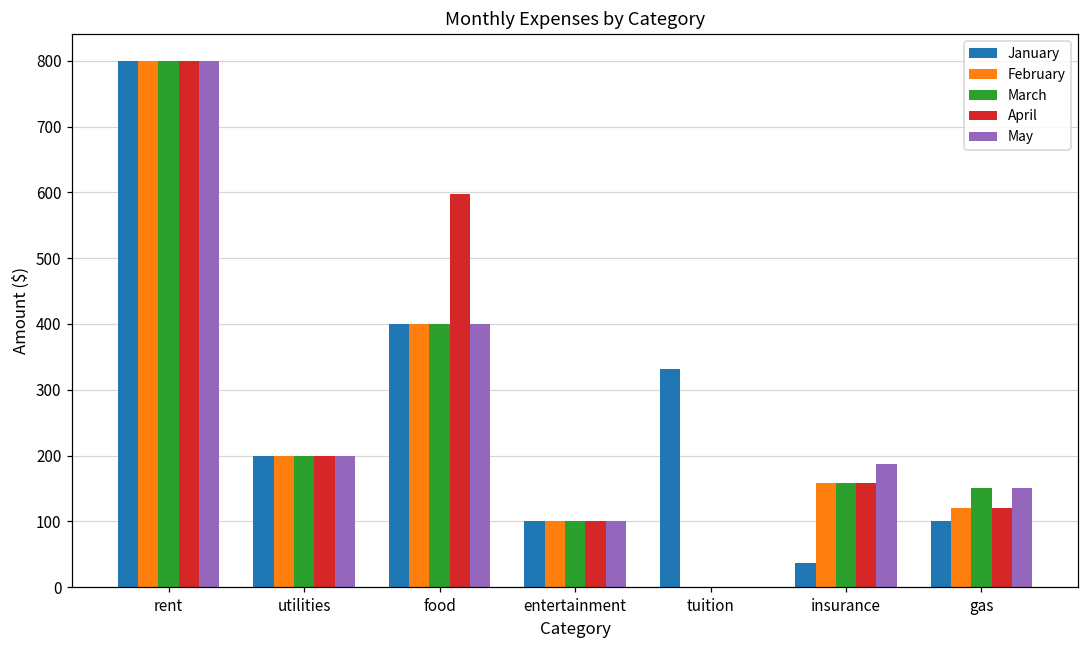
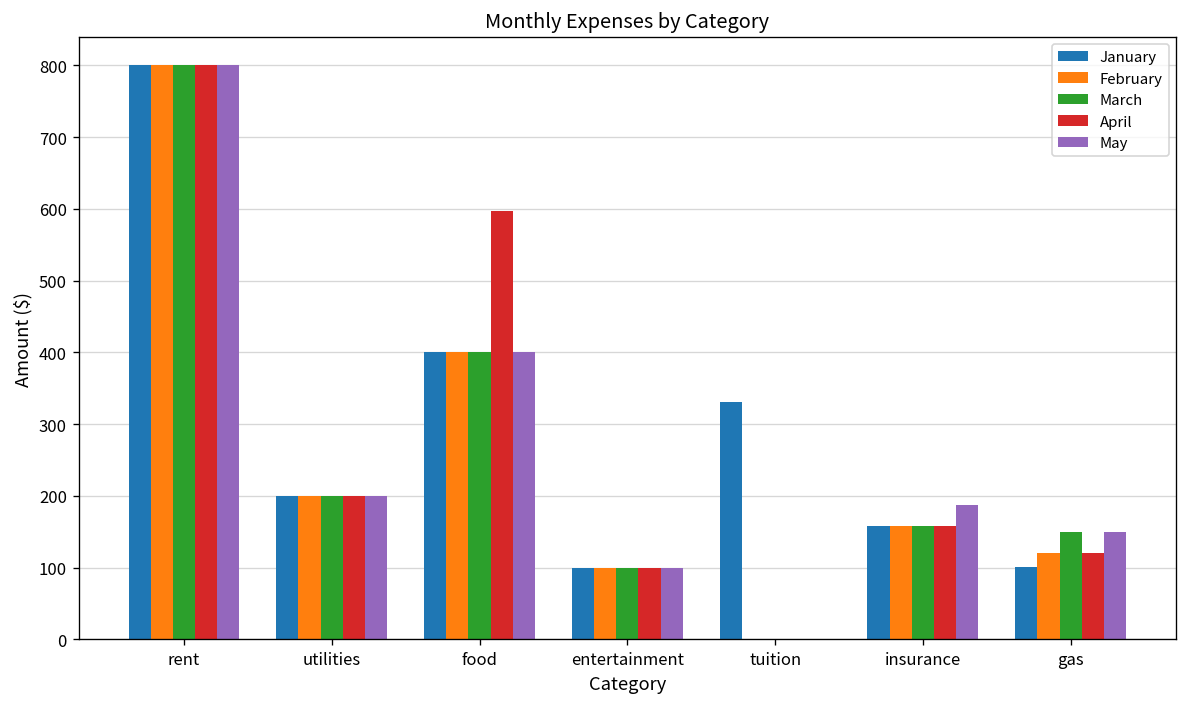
  {
    "January": {
      "rent": 800,
      "utilities": 200,
      "food": 400,
      "entertainment": 100,
      "tuition": 330,
-     "insurance": 40,
+     "insurance": 160,
      "gas": 100
    },
    "February": {
      "rent": 800,
      "utilities": 200,
      "food": 400,
      "entertainment": 100,
      "tuition": 0,
      "insurance": 160,
      "gas": 120
    },
    "March": {
      "rent": 800,
      "utilities": 200,
      "food": 400,
      "entertainment": 100,
      "tuition": 0,
      "insurance": 160,
      "gas": 150
    },
    "April": {
      "rent": 800,
      "utilities": 200,
      "food": 600,
      "entertainment": 100,
      "tuition": 0,
      "insurance": 160,
      "gas": 120
    },
    "May": {
      "rent": 800,
      "utilities": 200,
      "food": 400,
      "entertainment": 100,
      "tuition": 0,
      "insurance": 190,
      "gas": 150
    }
  }
